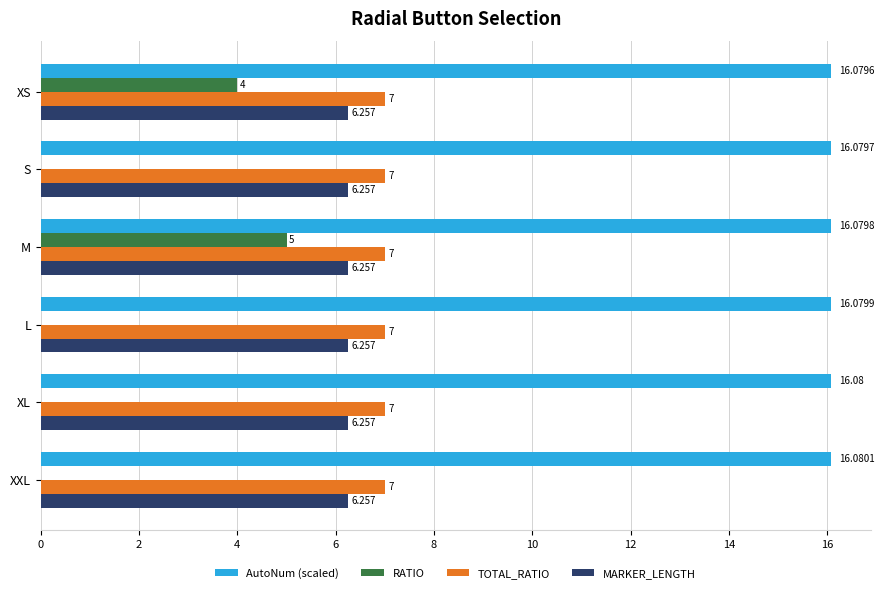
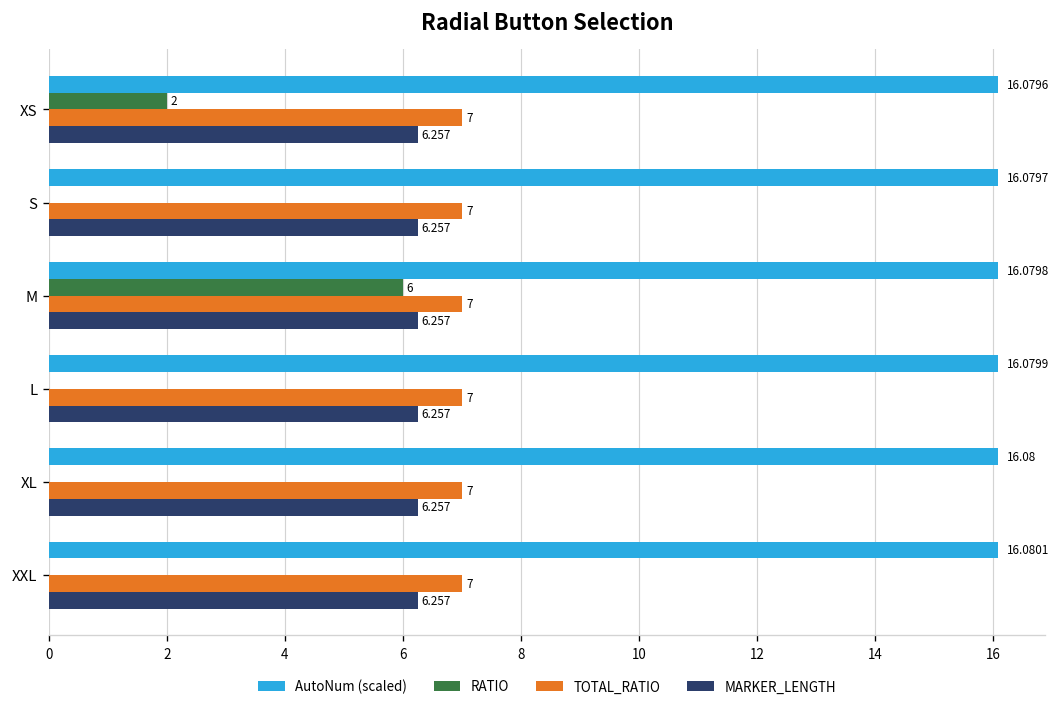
  {
    "AutoNum (scaled)": {
      "XS": 16.0796,
      "S": 16.0797,
      "M": 16.0798,
      "L": 16.0799,
      "XL": 16.08,
      "XXL": 16.0801
    },
    "RATIO": {
-     "XS": 4,
-     "M": 5
+     "XS": 2,
+     "M": 6
    },
    "TOTAL_RATIO": {
      "XS": 7,
      "S": 7,
      "M": 7,
      "L": 7,
      "XL": 7,
      "XXL": 7
    },
    "MARKER_LENGTH": {
      "XS": 6.257,
      "S": 6.257,
      "M": 6.257,
      "L": 6.257,
      "XL": 6.257,
      "XXL": 6.257
    }
  }
